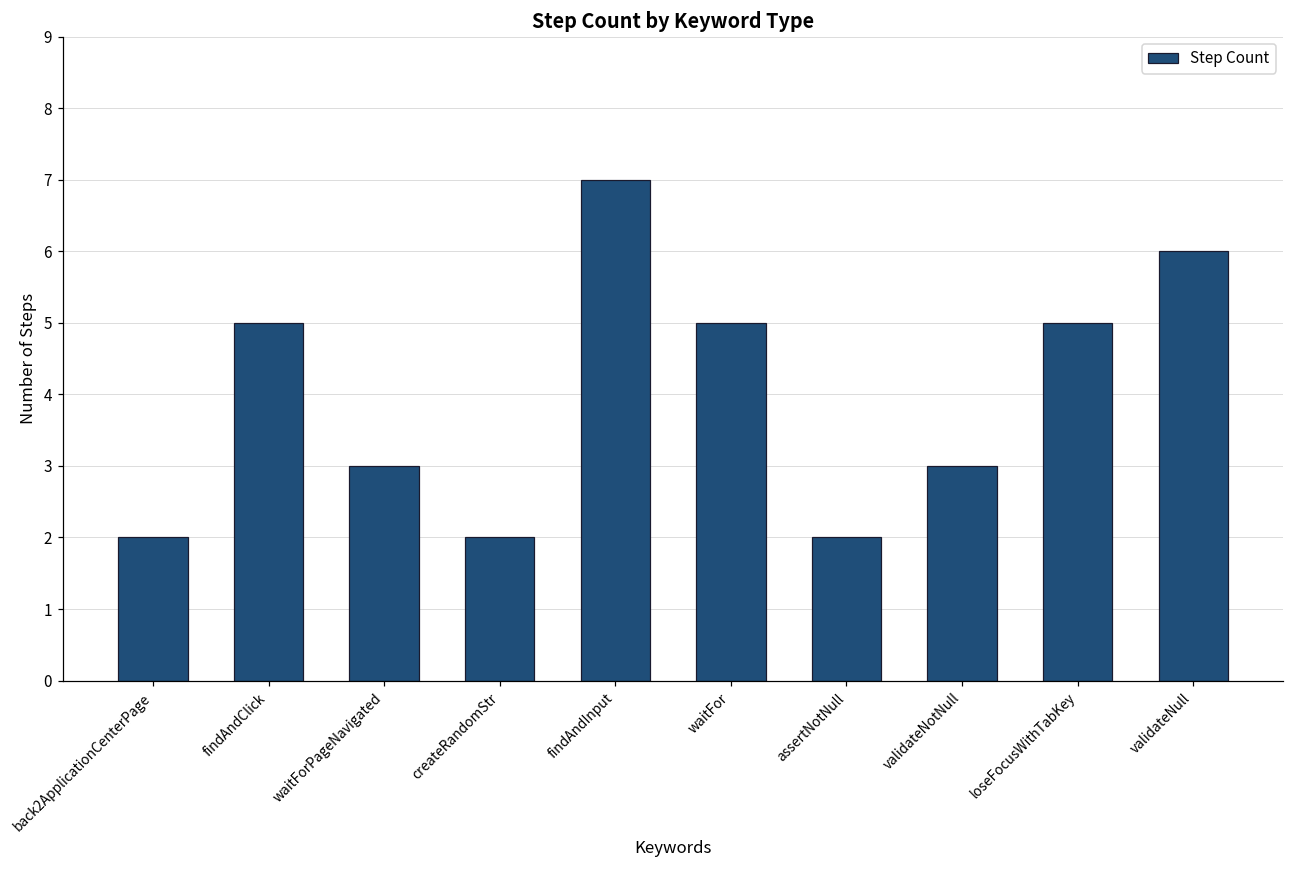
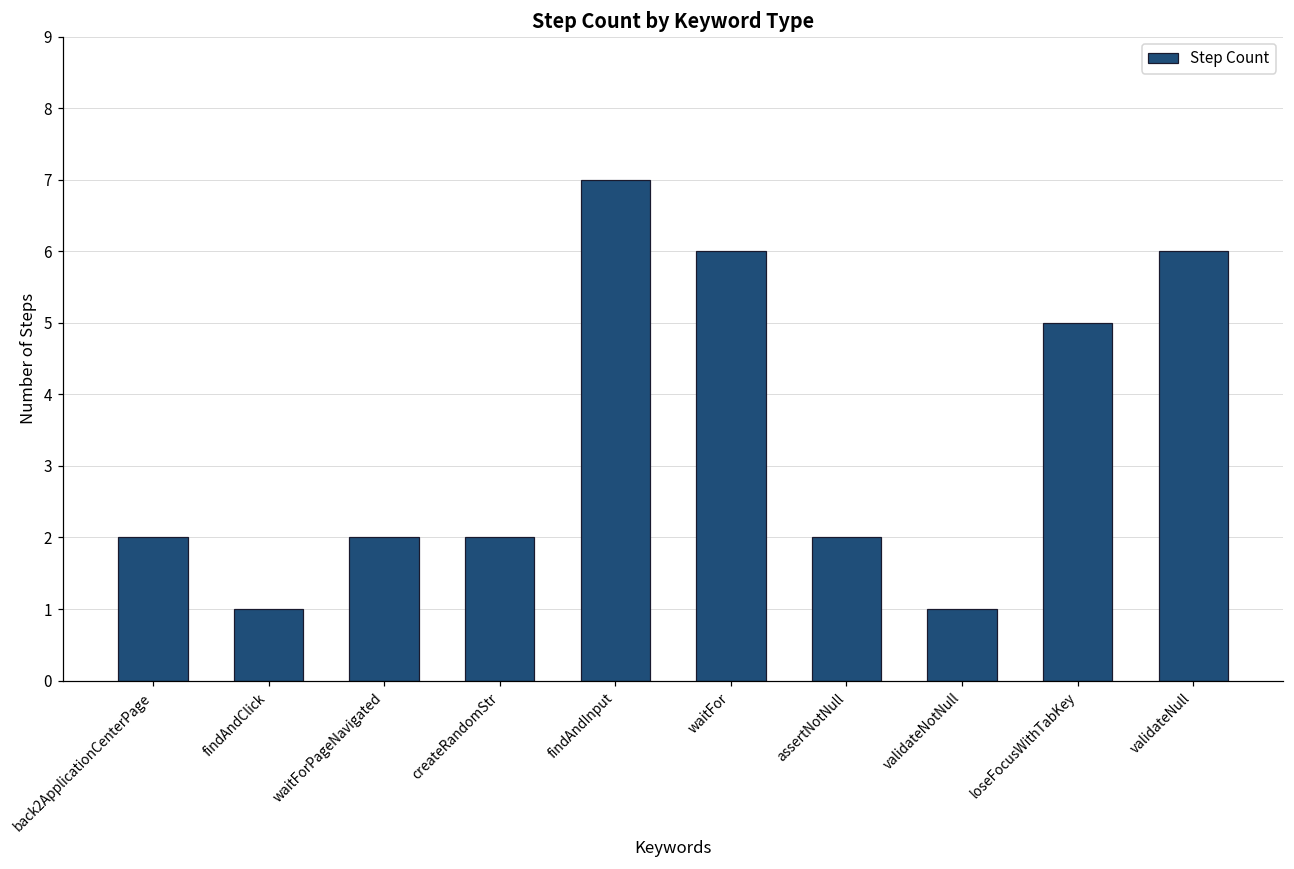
  {
    "back2ApplicationCenterPage": 2,
-   "findAndClick": 5,
-   "waitForPageNavigated": 3,
+   "findAndClick": 1,
+   "waitForPageNavigated": 2,
    "createRandomStr": 2,
    "findAndInput": 7,
-   "waitFor": 5,
+   "waitFor": 6,
    "assertNotNull": 2,
-   "validateNotNull": 3,
+   "validateNotNull": 1,
    "loseFocusWithTabKey": 5,
    "validateNull": 6
  }
